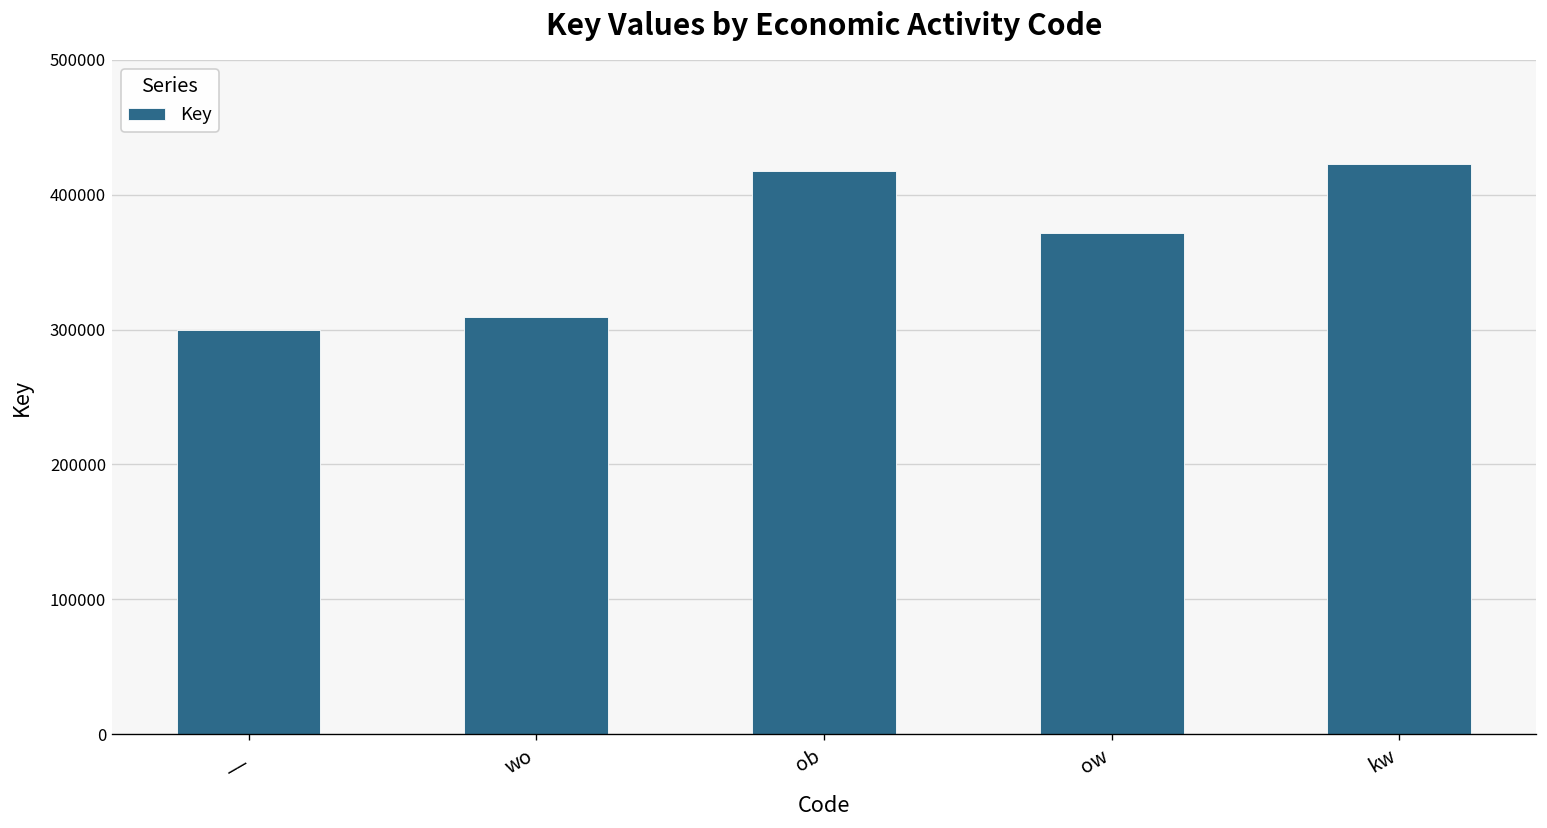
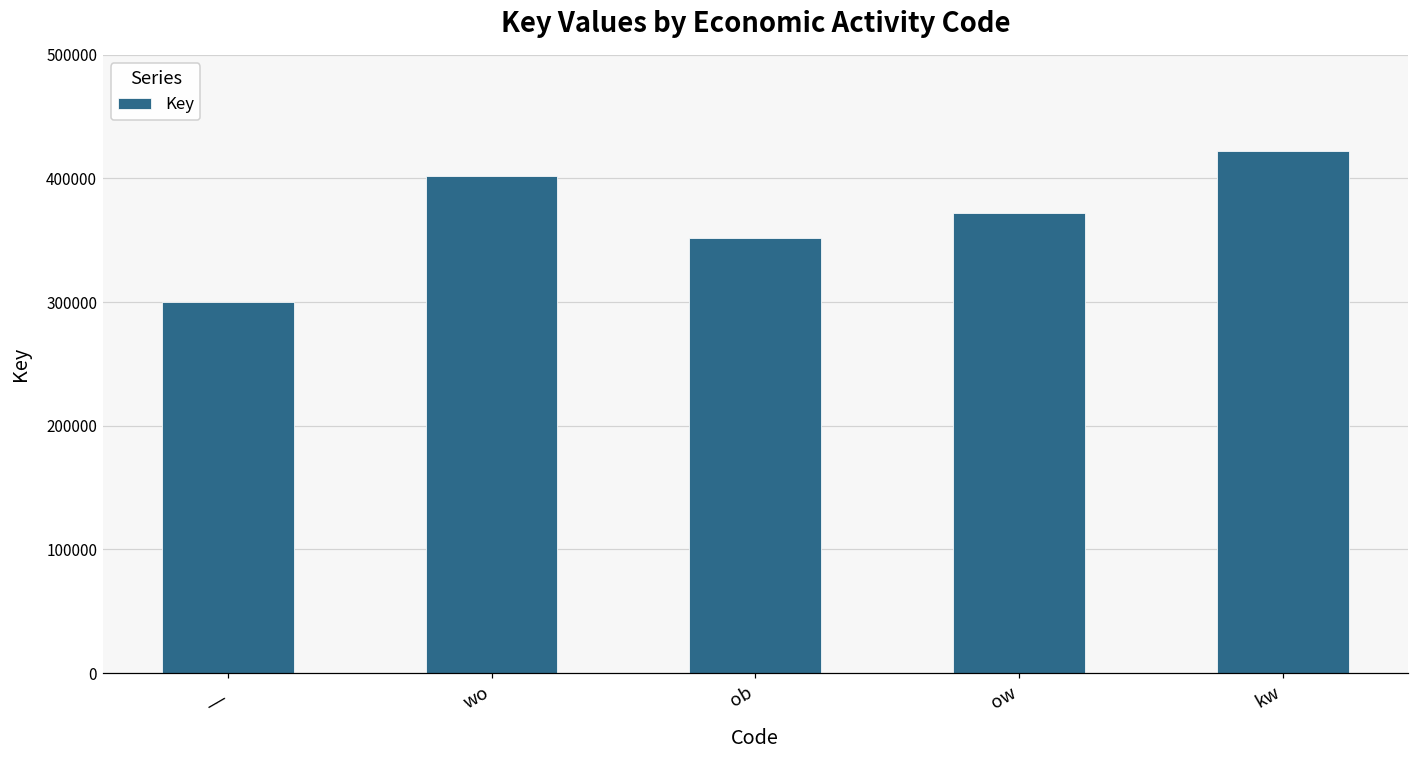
  {
    "__": 300000,
-   "wo": 309000,
-   "ob": 417000,
+   "wo": 402000,
+   "ob": 352000,
    "ow": 372000,
    "kw": 422000
  }
